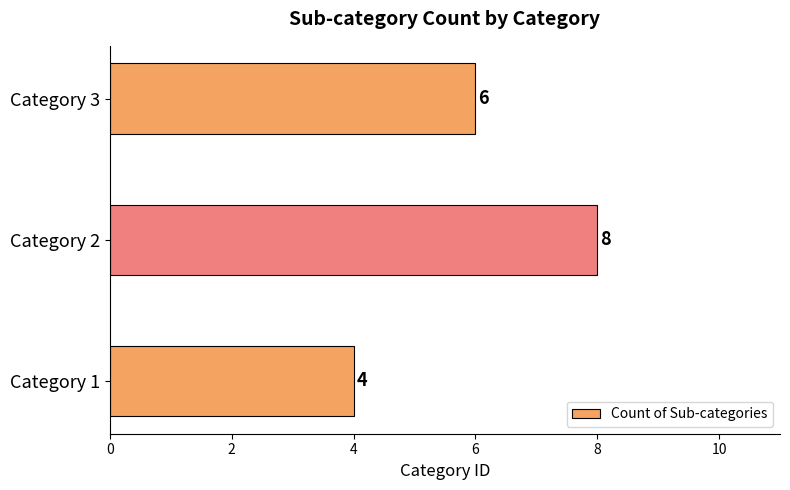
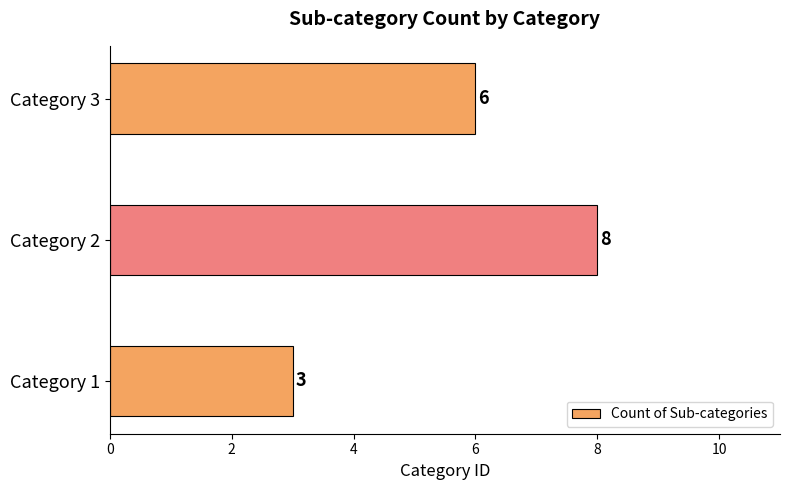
  {
    "Category 3": 6,
    "Category 2": 8,
-   "Category 1": 4
+   "Category 1": 3
  }
